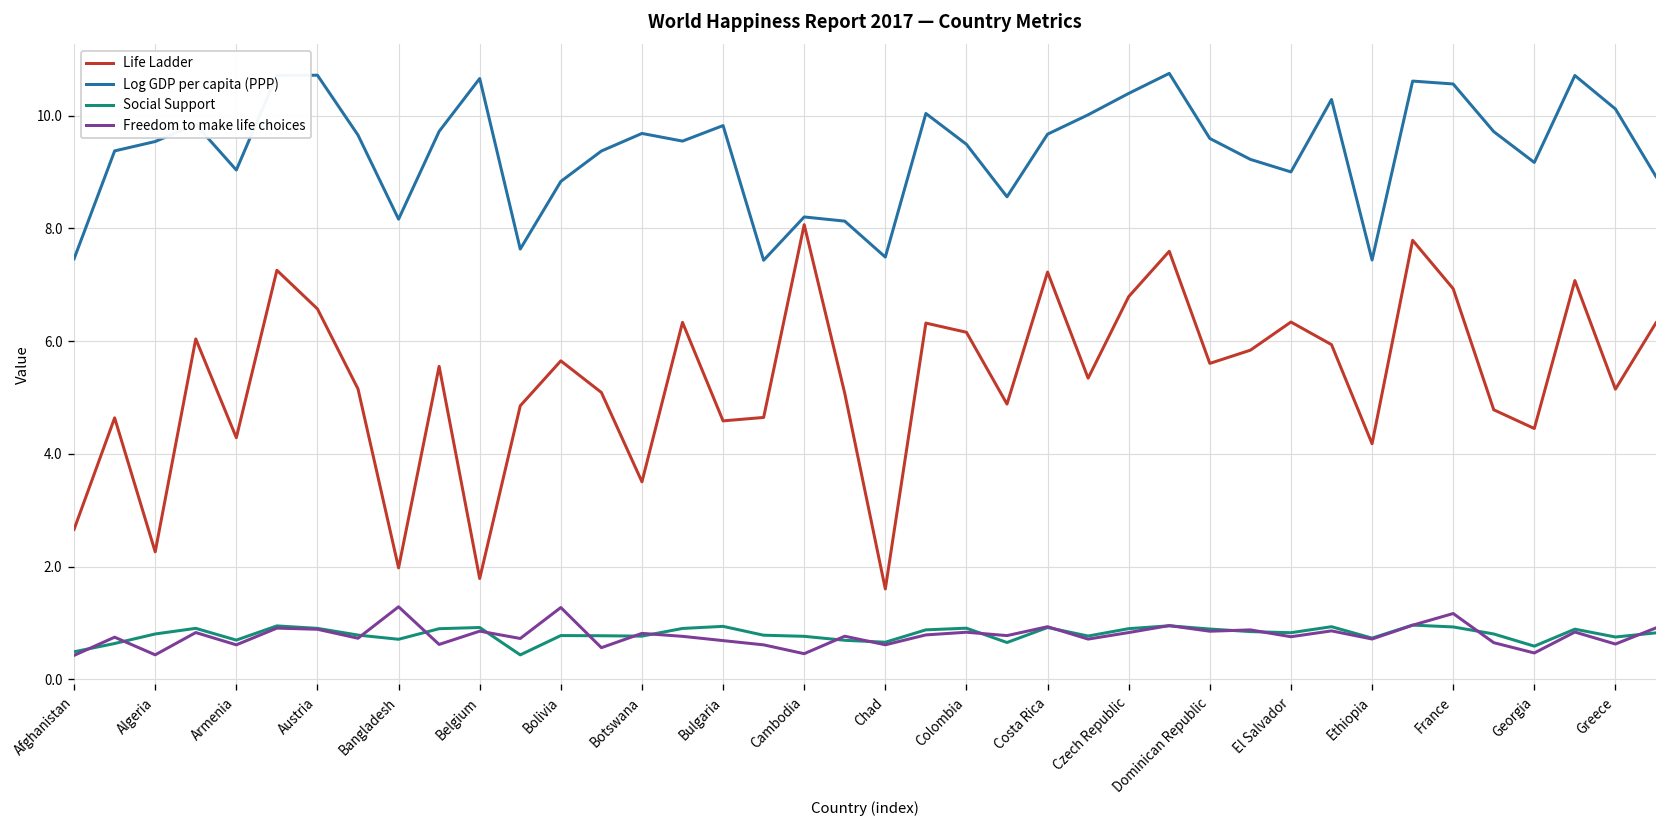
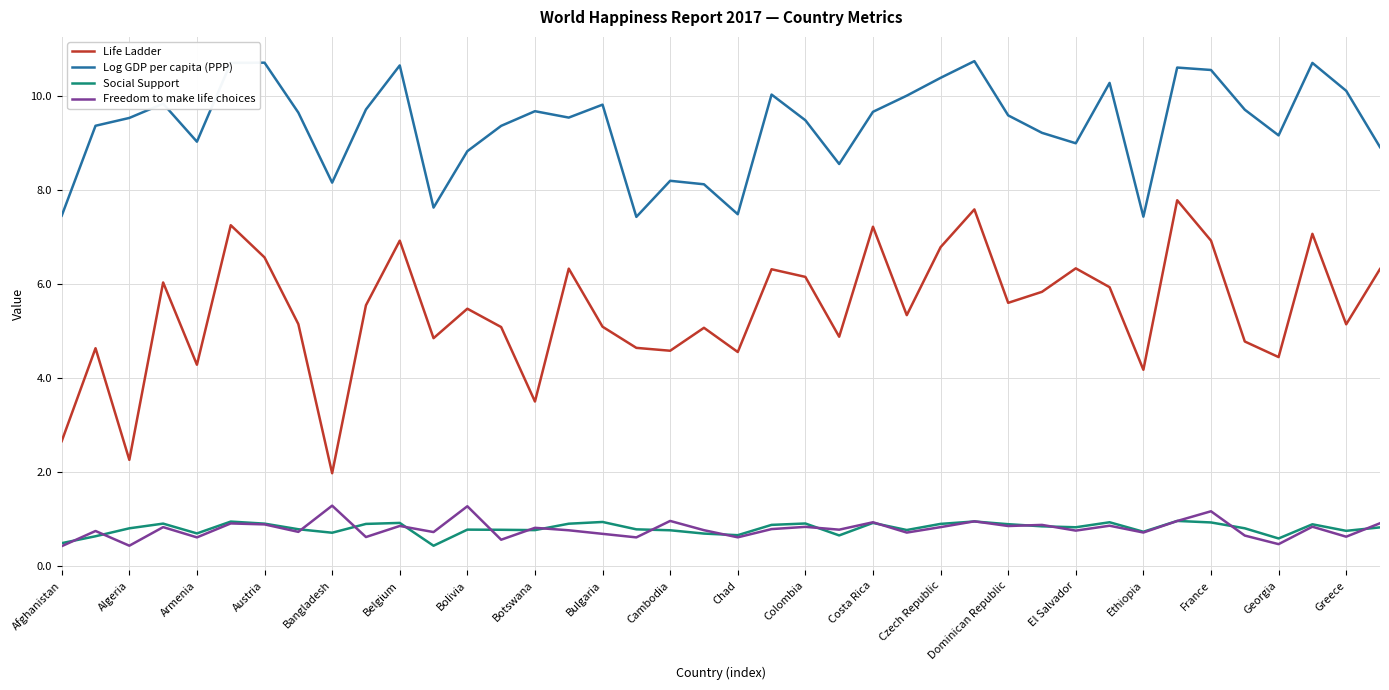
  {
    "Life Ladder": {
      "Afghanistan": 2.7,
      "Algeria": 2.3,
      "Armenia": 4.3,
      "Austria": 6.6,
      "Bangladesh": 2.0,
-     "Belgium": 1.8,
-     "Bolivia": 5.7,
+     "Belgium": 6.9,
+     "Bolivia": 5.5,
      "Botswana": 3.5,
-     "Bulgaria": 4.6,
-     "Cambodia": 8.1,
-     "Chad": 1.6,
+     "Bulgaria": 5.1,
+     "Cambodia": 4.6,
+     "Chad": 4.6,
      "Colombia": 6.2,
      "Costa Rica": 7.2,
      "Czech Republic": 6.8,
      "Dominican Republic": 5.6,
      "El Salvador": 6.3,
      "Ethiopia": 4.2,
      "France": 6.9,
      "Georgia": 4.5,
      "Greece": 5.1
    },
    "Freedom to make life choices": {
      "Afghanistan": 0.4,
      "Algeria": 0.4,
      "Armenia": 0.6,
      "Bangladesh": 1.3,
      "Belgium": 0.9,
      "Bolivia": 1.3,
      "Bulgaria": 0.7,
-     "Cambodia": 0.5,
+     "Cambodia": 1.0,
      "Colombia": 0.8,
      "Czech Republic": 0.8,
      "El Salvador": 0.8,
      "France": 1.2,
      "Georgia": 0.5,
      "Greece": 0.6
    }
  }
